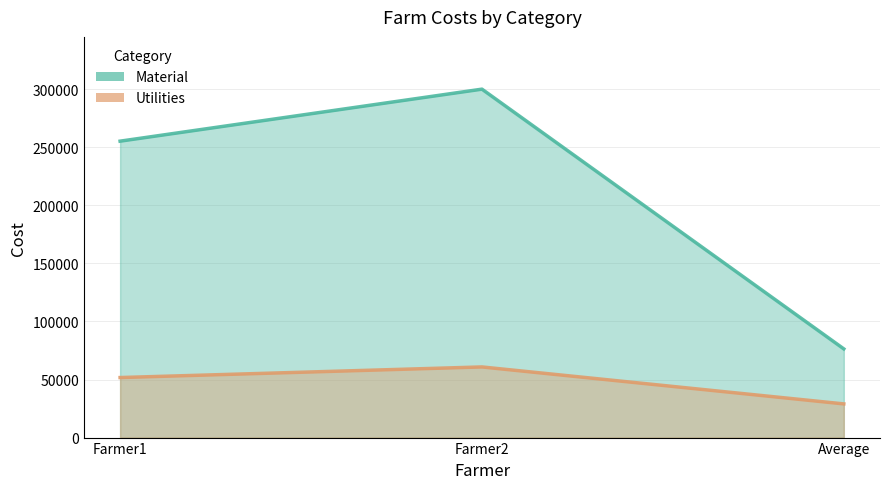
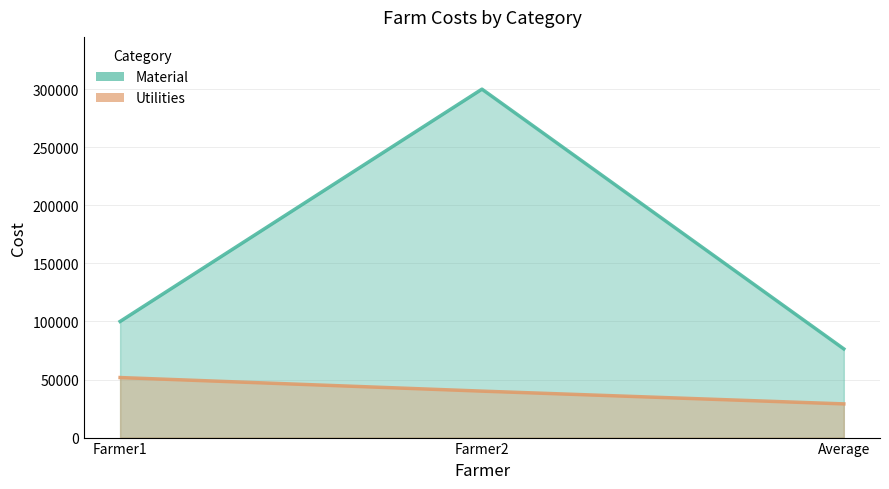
  {
    "Material": {
-     "Farmer1": 255000,
+     "Farmer1": 100000,
      "Farmer2": 300000,
      "Average": 76000
    },
    "Utilities": {
      "Farmer1": 52000,
-     "Farmer2": 61000,
+     "Farmer2": 40000,
      "Average": 29000
    }
  }
